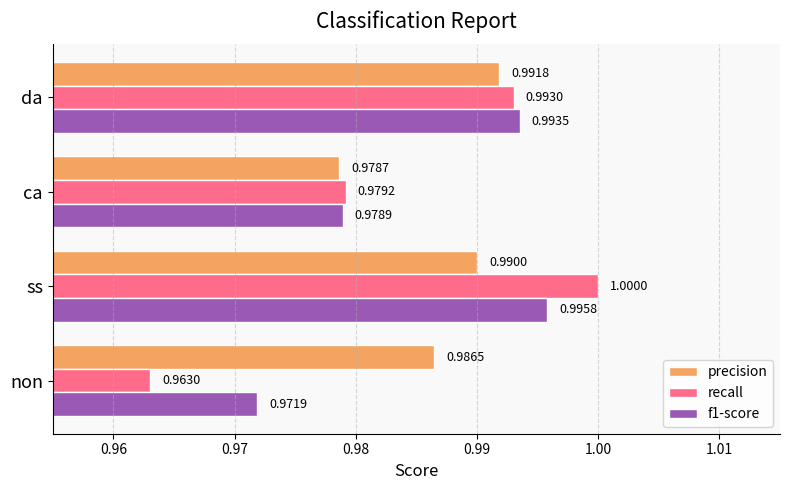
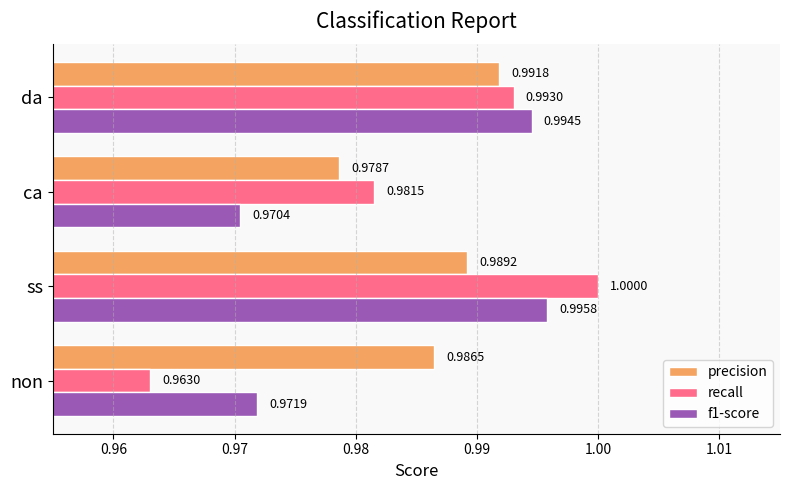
  {
    "precision": {
      "da": 0.9918,
      "ca": 0.9787,
-     "ss": 0.9900,
+     "ss": 0.9892,
      "non": 0.9865
    },
    "recall": {
      "da": 0.9930,
-     "ca": 0.9792,
+     "ca": 0.9815,
      "ss": 1.0000,
      "non": 0.9630
    },
    "f1-score": {
-     "da": 0.9935,
-     "ca": 0.9789,
+     "da": 0.9945,
+     "ca": 0.9704,
      "ss": 0.9958,
      "non": 0.9719
    }
  }
